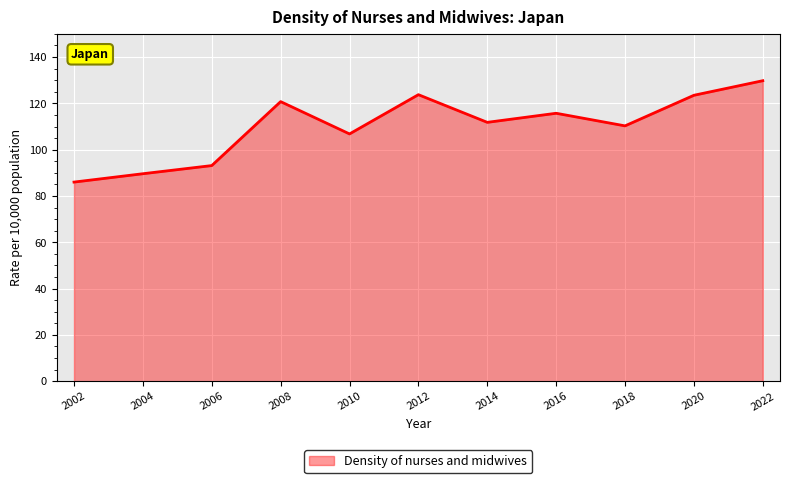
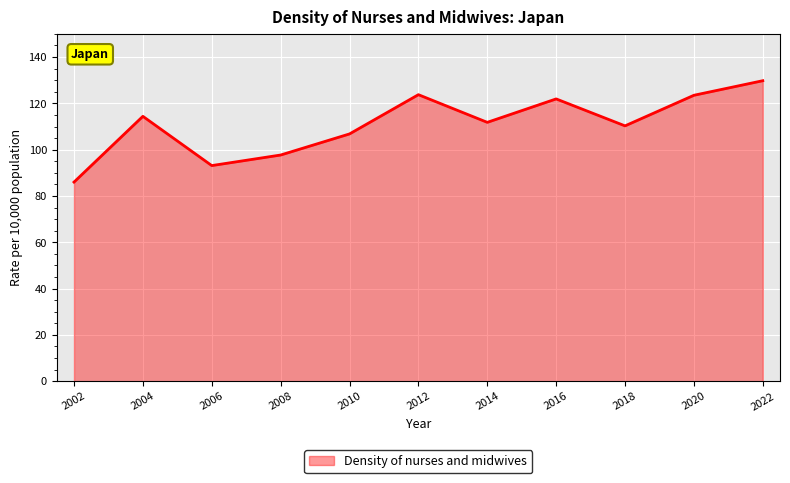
  {
    "2002": 86,
-   "2004": 90,
+   "2004": 114,
    "2006": 93,
-   "2008": 121,
+   "2008": 98,
    "2010": 107,
    "2012": 124,
    "2014": 112,
-   "2016": 116,
+   "2016": 122,
    "2018": 110,
    "2020": 123,
    "2022": 130
  }
